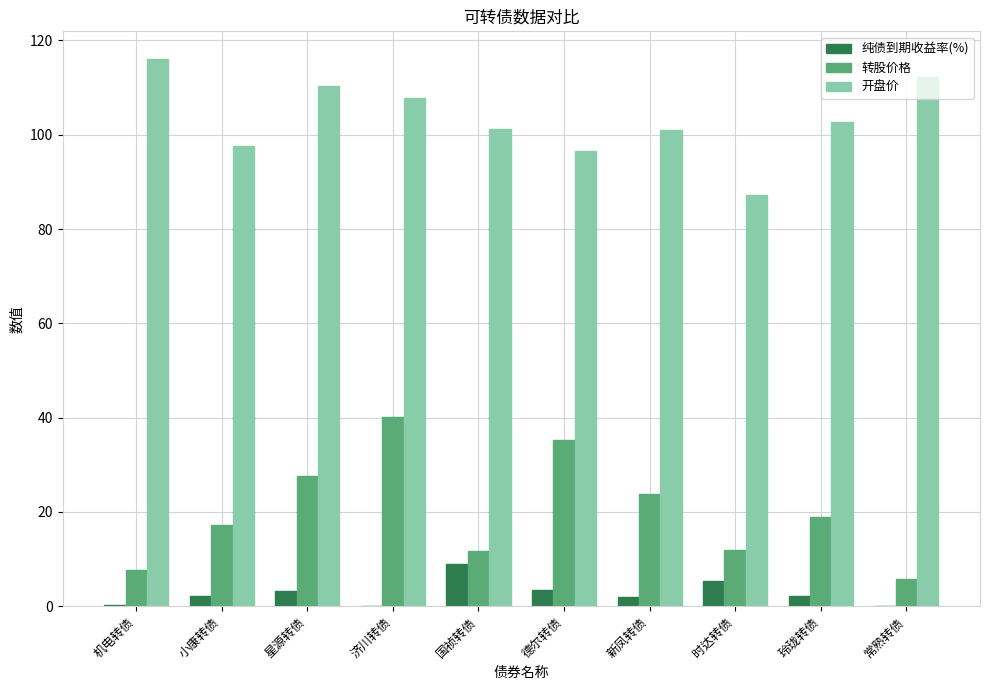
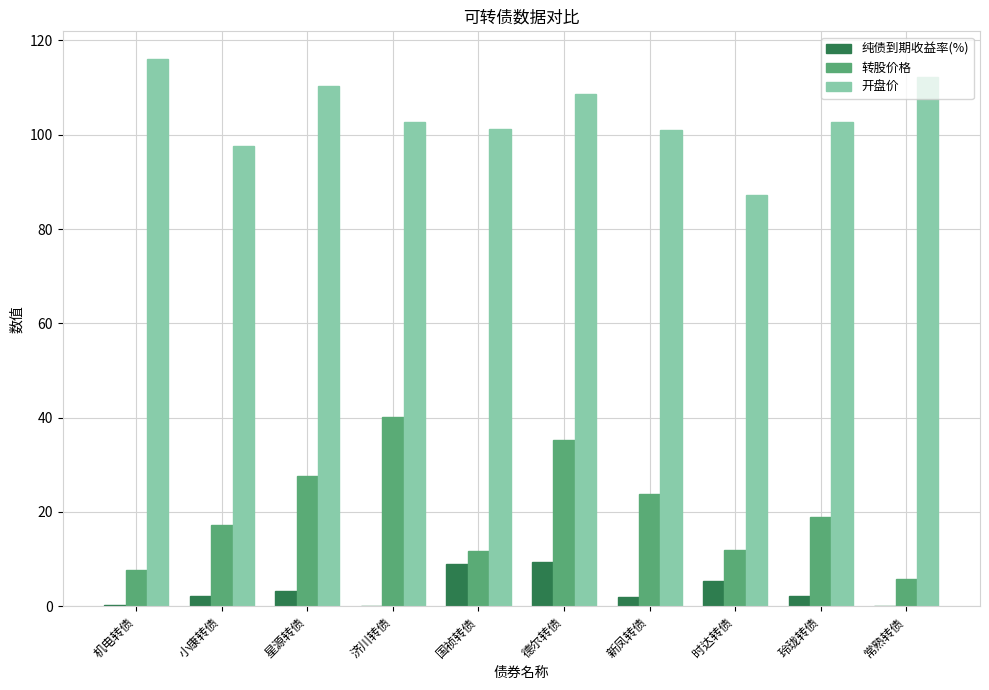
  {
    "纯债到期收益率(%)": {
      "小康转债": 2,
      "星源转债": 3,
      "济川转债": 0,
      "国祯转债": 9,
-     "德尔转债": 3,
+     "德尔转债": 9,
      "新凤转债": 2,
      "时达转债": 5,
      "玲珑转债": 2
    },
    "转股价格": {
      "机电转债": 8,
      "小康转债": 17,
      "星源转债": 28,
      "济川转债": 40,
      "国祯转债": 12,
      "德尔转债": 35,
      "新凤转债": 24,
      "时达转债": 12,
      "玲珑转债": 19,
      "常熟转债": 6
    },
    "开盘价": {
      "机电转债": 116,
      "小康转债": 98,
      "星源转债": 110,
-     "济川转债": 108,
+     "济川转债": 103,
      "国祯转债": 101,
-     "德尔转债": 97,
+     "德尔转债": 109,
      "新凤转债": 101,
      "时达转债": 87,
      "玲珑转债": 103
    }
  }
